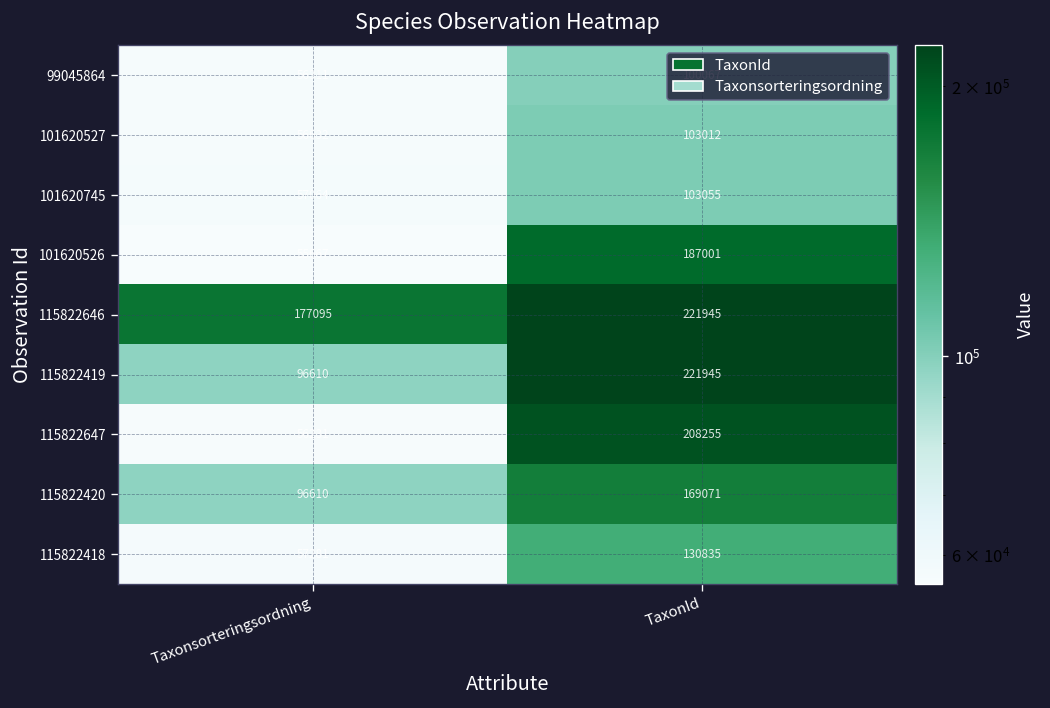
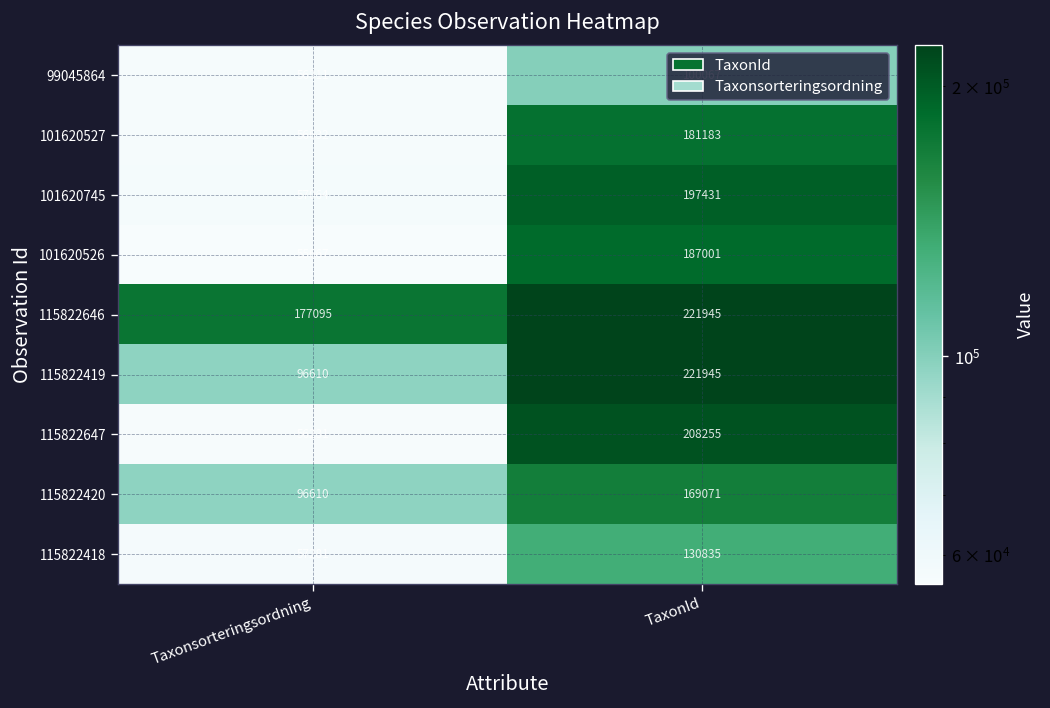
  {
    "101620527": {
-     "TaxonId": 103012
+     "TaxonId": 181183
    },
    "101620745": {
-     "TaxonId": 103055
+     "TaxonId": 197431
    },
    "101620526": {
      "TaxonId": 187001
    },
    "115822646": {
      "Taxonsorteringsordning": 177095,
      "TaxonId": 221945
    },
    "115822419": {
      "Taxonsorteringsordning": 96610,
      "TaxonId": 221945
    },
    "115822647": {
      "TaxonId": 208255
    },
    "115822420": {
      "Taxonsorteringsordning": 96610,
      "TaxonId": 169071
    },
    "115822418": {
      "TaxonId": 130835
    }
  }
